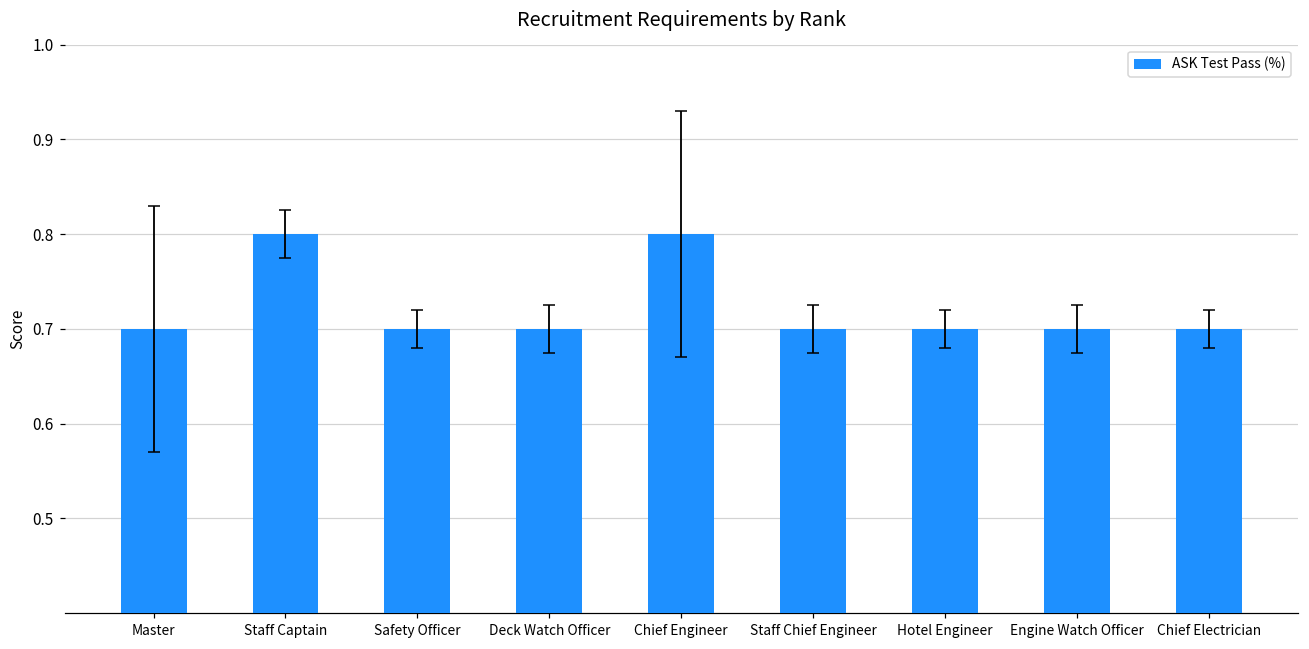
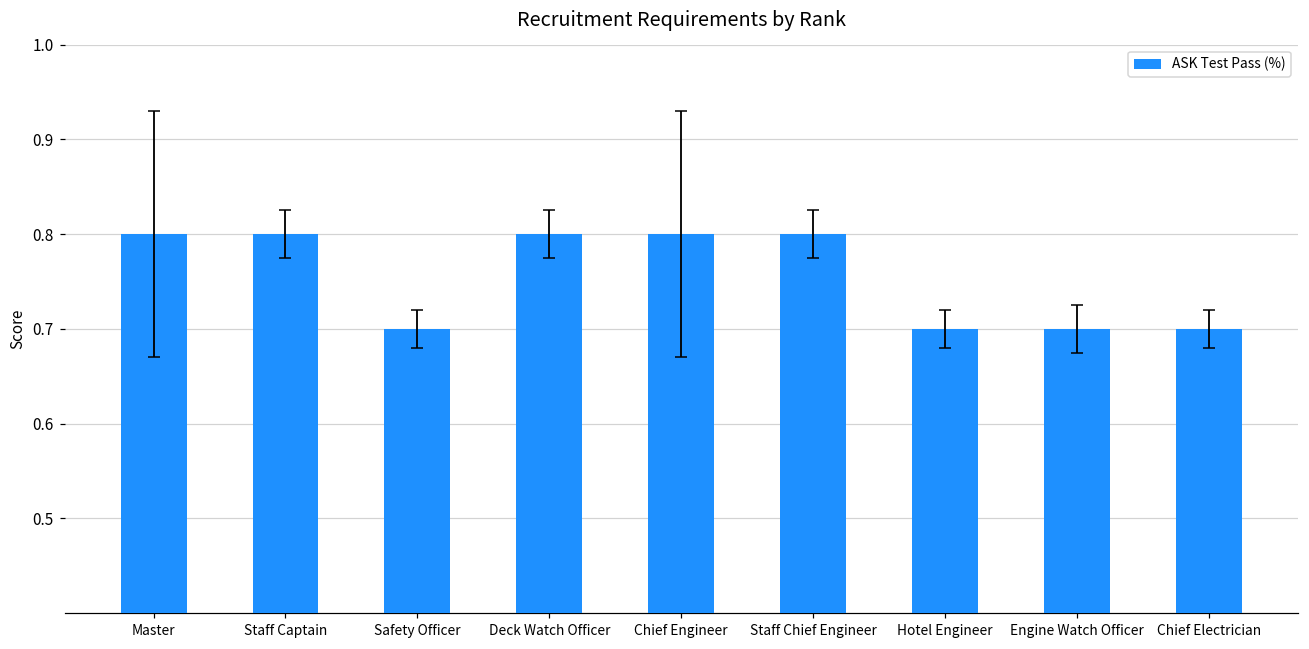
  {
    "ASK Test Pass (%)": {
-     "Master": 0.7,
+     "Master": 0.8,
      "Staff Captain": 0.8,
      "Safety Officer": 0.7,
-     "Deck Watch Officer": 0.7,
+     "Deck Watch Officer": 0.8,
      "Chief Engineer": 0.8,
-     "Staff Chief Engineer": 0.7,
+     "Staff Chief Engineer": 0.8,
      "Hotel Engineer": 0.7,
      "Engine Watch Officer": 0.7,
      "Chief Electrician": 0.7
    }
  }
